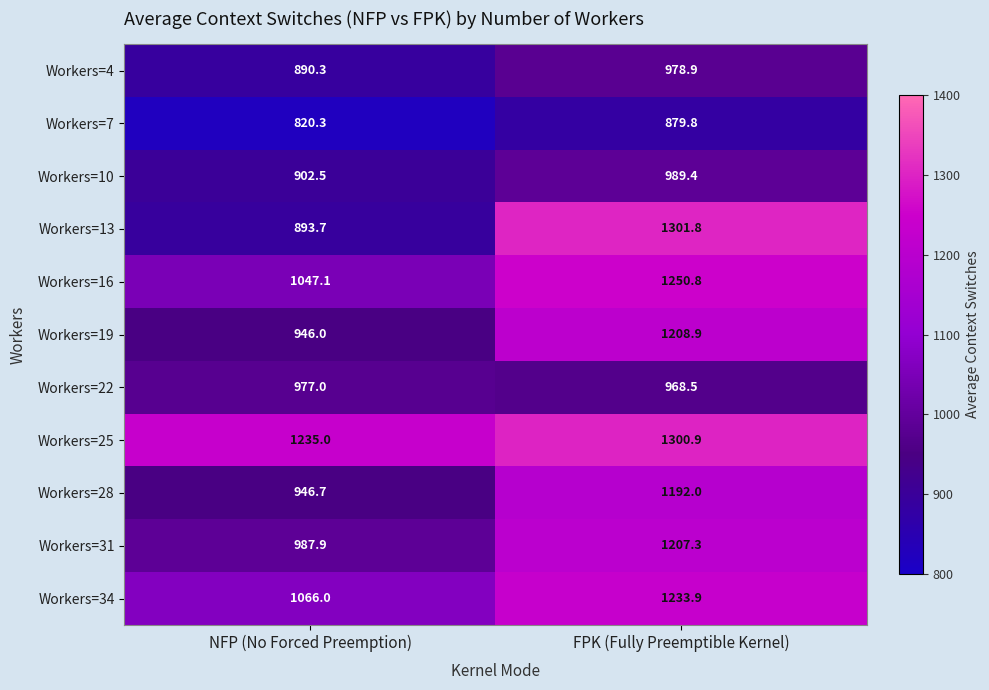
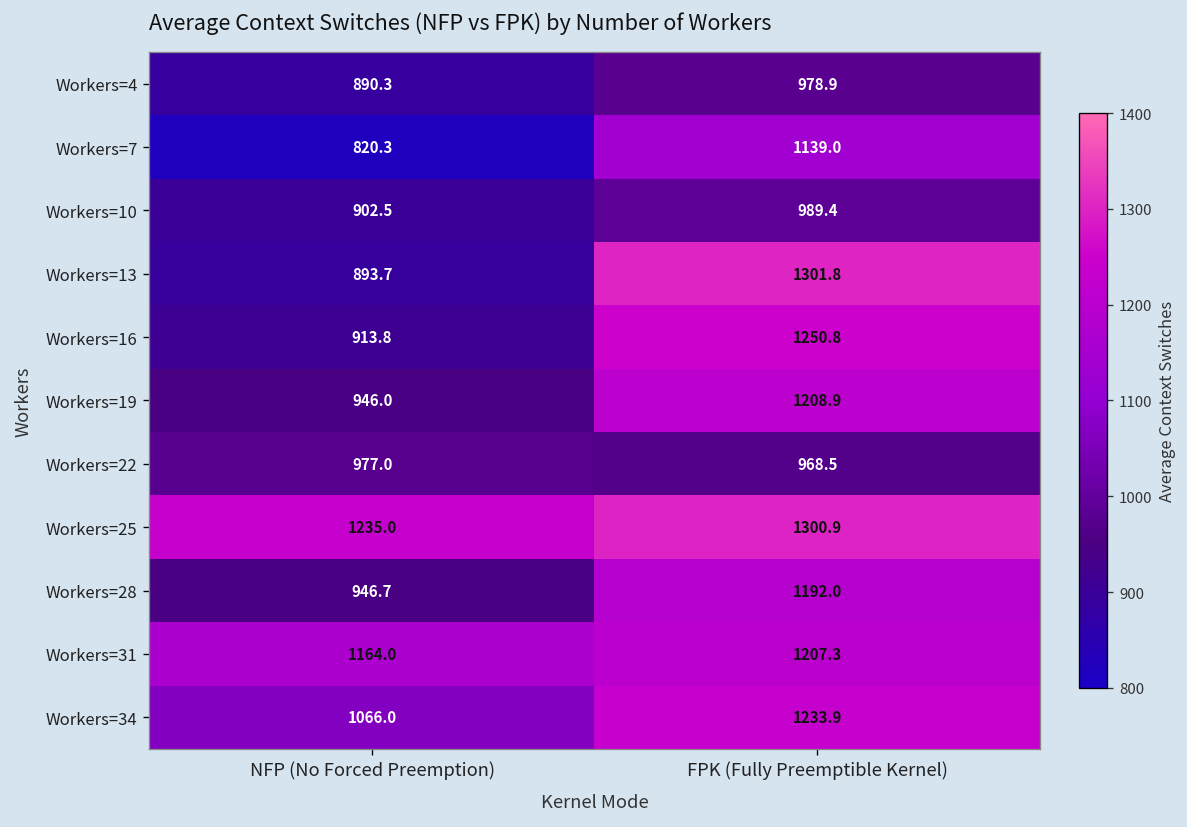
  {
    "Workers=4": {
      "NFP (No Forced Preemption)": 890.3,
      "FPK (Fully Preemptible Kernel)": 978.9
    },
    "Workers=7": {
      "NFP (No Forced Preemption)": 820.3,
-     "FPK (Fully Preemptible Kernel)": 879.8
+     "FPK (Fully Preemptible Kernel)": 1139.0
    },
    "Workers=10": {
      "NFP (No Forced Preemption)": 902.5,
      "FPK (Fully Preemptible Kernel)": 989.4
    },
    "Workers=13": {
      "NFP (No Forced Preemption)": 893.7,
      "FPK (Fully Preemptible Kernel)": 1301.8
    },
    "Workers=16": {
-     "NFP (No Forced Preemption)": 1047.1,
+     "NFP (No Forced Preemption)": 913.8,
      "FPK (Fully Preemptible Kernel)": 1250.8
    },
    "Workers=19": {
      "NFP (No Forced Preemption)": 946.0,
      "FPK (Fully Preemptible Kernel)": 1208.9
    },
    "Workers=22": {
      "NFP (No Forced Preemption)": 977.0,
      "FPK (Fully Preemptible Kernel)": 968.5
    },
    "Workers=25": {
      "NFP (No Forced Preemption)": 1235.0,
      "FPK (Fully Preemptible Kernel)": 1300.9
    },
    "Workers=28": {
      "NFP (No Forced Preemption)": 946.7,
      "FPK (Fully Preemptible Kernel)": 1192.0
    },
    "Workers=31": {
-     "NFP (No Forced Preemption)": 987.9,
+     "NFP (No Forced Preemption)": 1164.0,
      "FPK (Fully Preemptible Kernel)": 1207.3
    },
    "Workers=34": {
      "NFP (No Forced Preemption)": 1066.0,
      "FPK (Fully Preemptible Kernel)": 1233.9
    }
  }
